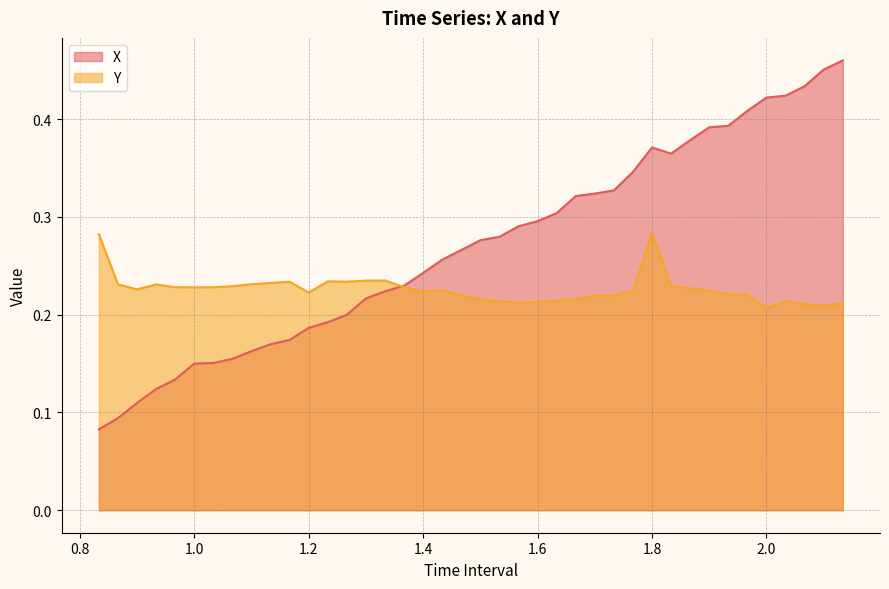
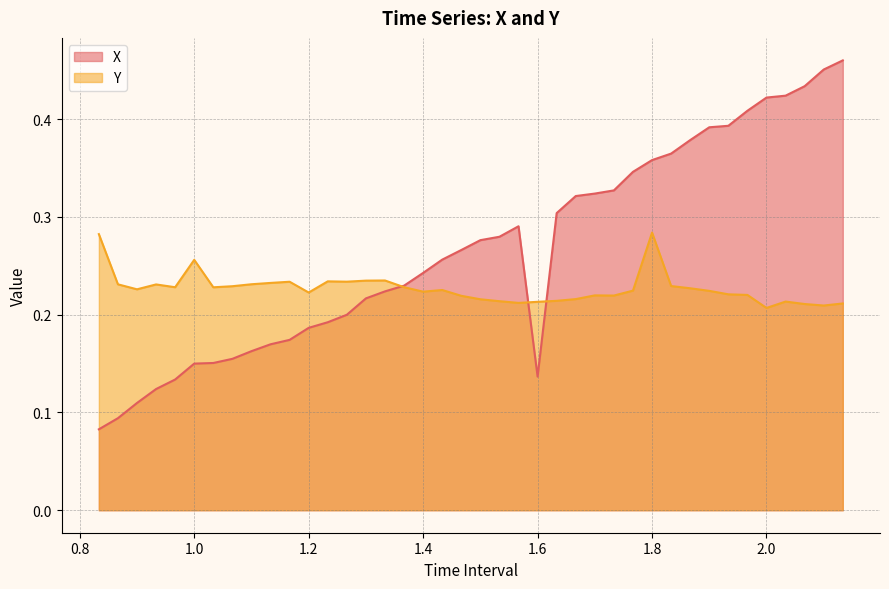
  {
    "X": {
      "1.0": 0.15,
      "1.2": 0.19,
      "1.4": 0.24,
-     "1.6": 0.30,
-     "1.8": 0.37,
+     "1.6": 0.14,
+     "1.8": 0.36,
      "2.0": 0.42
    },
    "Y": {
-     "1.0": 0.23,
+     "1.0": 0.26,
      "1.2": 0.22,
      "1.4": 0.22,
      "1.6": 0.21,
      "1.8": 0.28,
      "2.0": 0.21
    }
  }
